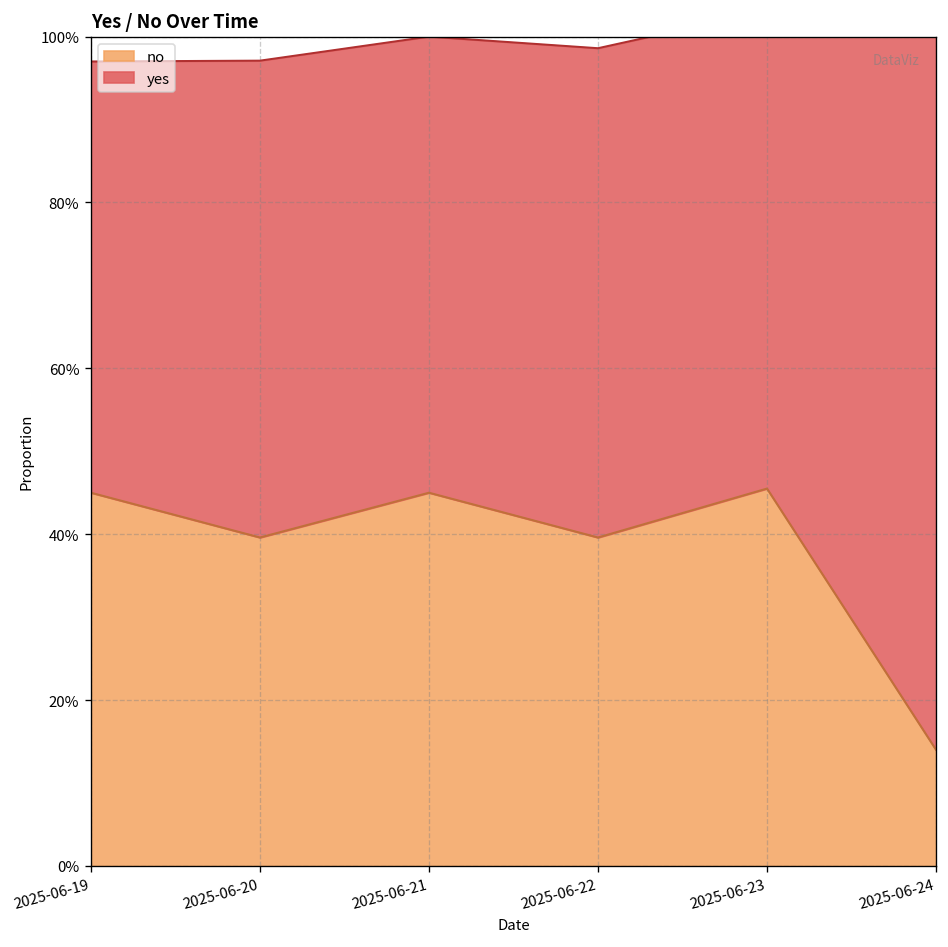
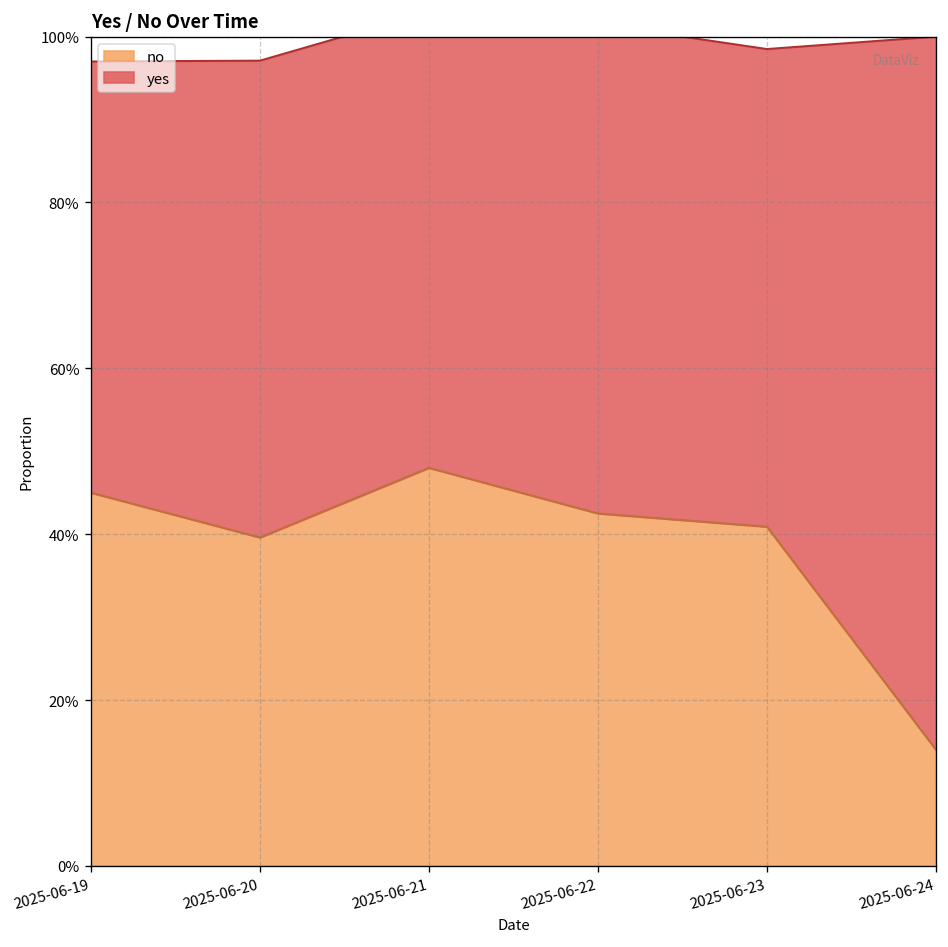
  {
    "no": {
      "2025-06-19": "45%",
      "2025-06-20": "40%",
-     "2025-06-21": "45%",
-     "2025-06-22": "40%",
-     "2025-06-23": "46%",
+     "2025-06-21": "48%",
+     "2025-06-22": "43%",
+     "2025-06-23": "41%",
      "2025-06-24": "14%"
    },
    "yes": {
      "2025-06-19": "52%",
      "2025-06-20": "57%",
      "2025-06-24": "86%"
    }
  }
